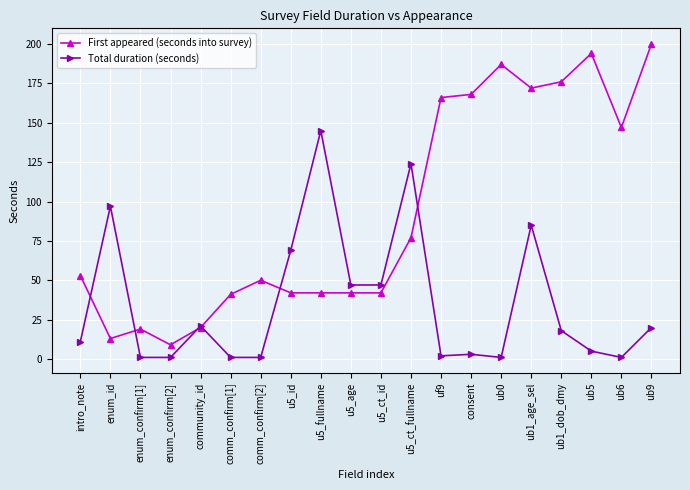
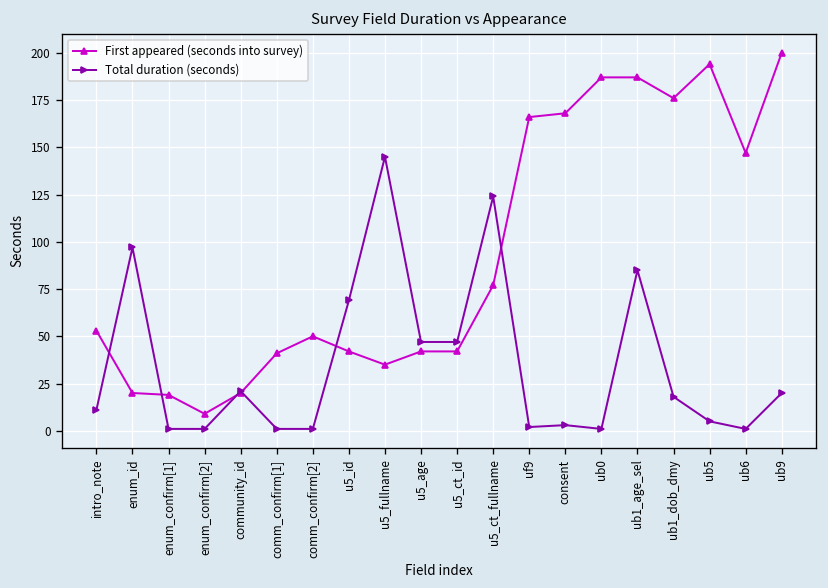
  {
    "First appeared (seconds into survey)": {
      "intro_note": 53,
-     "enum_id": 13,
+     "enum_id": 20,
      "enum_confirm[1]": 19,
      "enum_confirm[2]": 9,
      "comm_confirm[1]": 41,
      "comm_confirm[2]": 50,
      "u5_id": 42,
-     "u5_fullname": 42,
+     "u5_fullname": 35,
      "u5_age": 42,
      "u5_ct_id": 42,
      "u5_ct_fullname": 77,
      "uf9": 166,
      "consent": 168,
      "ub0": 187,
-     "ub1_age_sel": 172,
+     "ub1_age_sel": 187,
      "ub1_dob_dmy": 176,
      "ub5": 194,
      "ub6": 147,
      "ub9": 200
    },
    "Total duration (seconds)": {
      "intro_note": 11,
      "enum_id": 97,
      "enum_confirm[1]": 1,
      "enum_confirm[2]": 1,
      "comm_confirm[1]": 1,
      "comm_confirm[2]": 1,
      "u5_id": 69,
      "u5_fullname": 145,
      "u5_age": 47,
      "u5_ct_id": 47,
      "u5_ct_fullname": 124,
      "uf9": 2,
      "consent": 3,
      "ub0": 1,
      "ub1_age_sel": 85,
      "ub1_dob_dmy": 18,
      "ub5": 5,
      "ub6": 1,
      "ub9": 20
    }
  }
